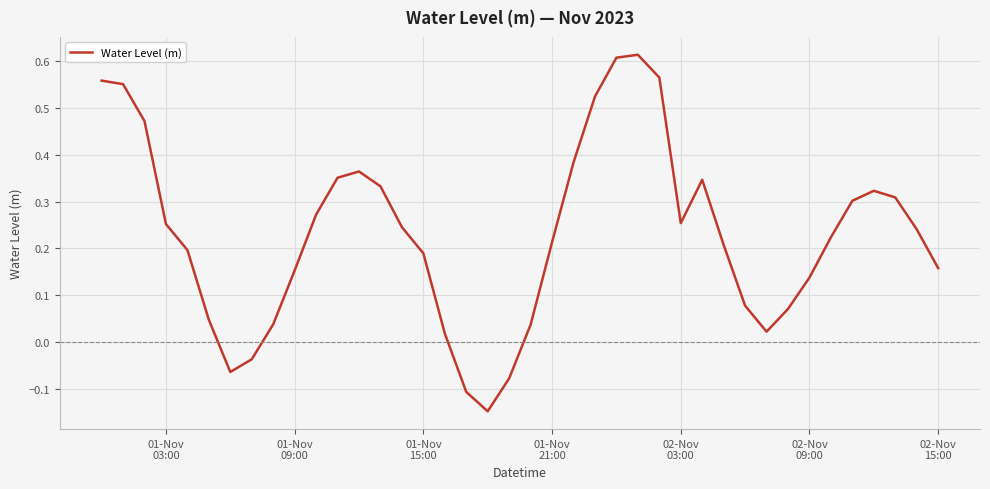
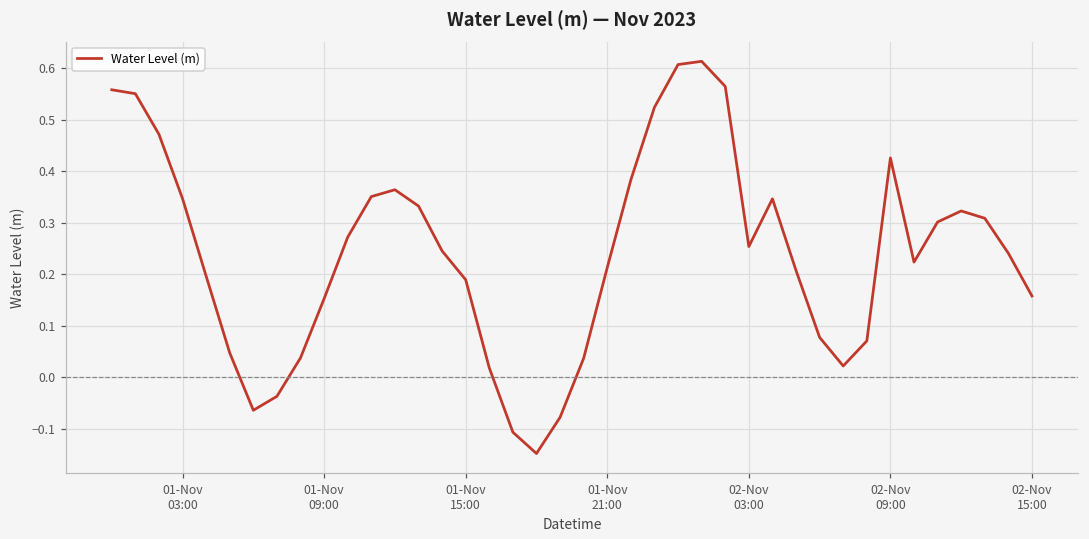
  {
-   "01-Nov 03:00": 0.25,
+   "01-Nov 03:00": 0.35,
    "01-Nov 09:00": 0.15,
    "01-Nov 15:00": 0.19,
    "01-Nov 21:00": 0.21,
    "02-Nov 03:00": 0.25,
-   "02-Nov 09:00": 0.14,
+   "02-Nov 09:00": 0.43,
    "02-Nov 15:00": 0.16
  }
